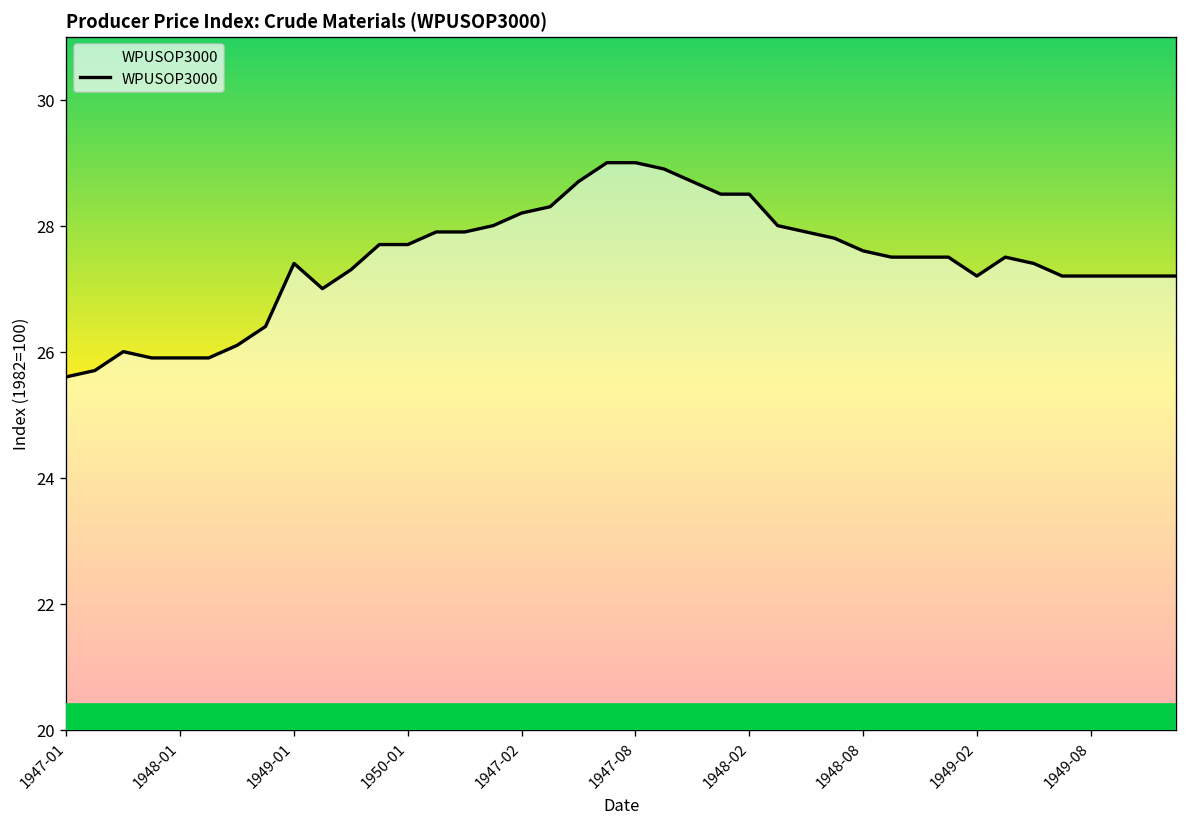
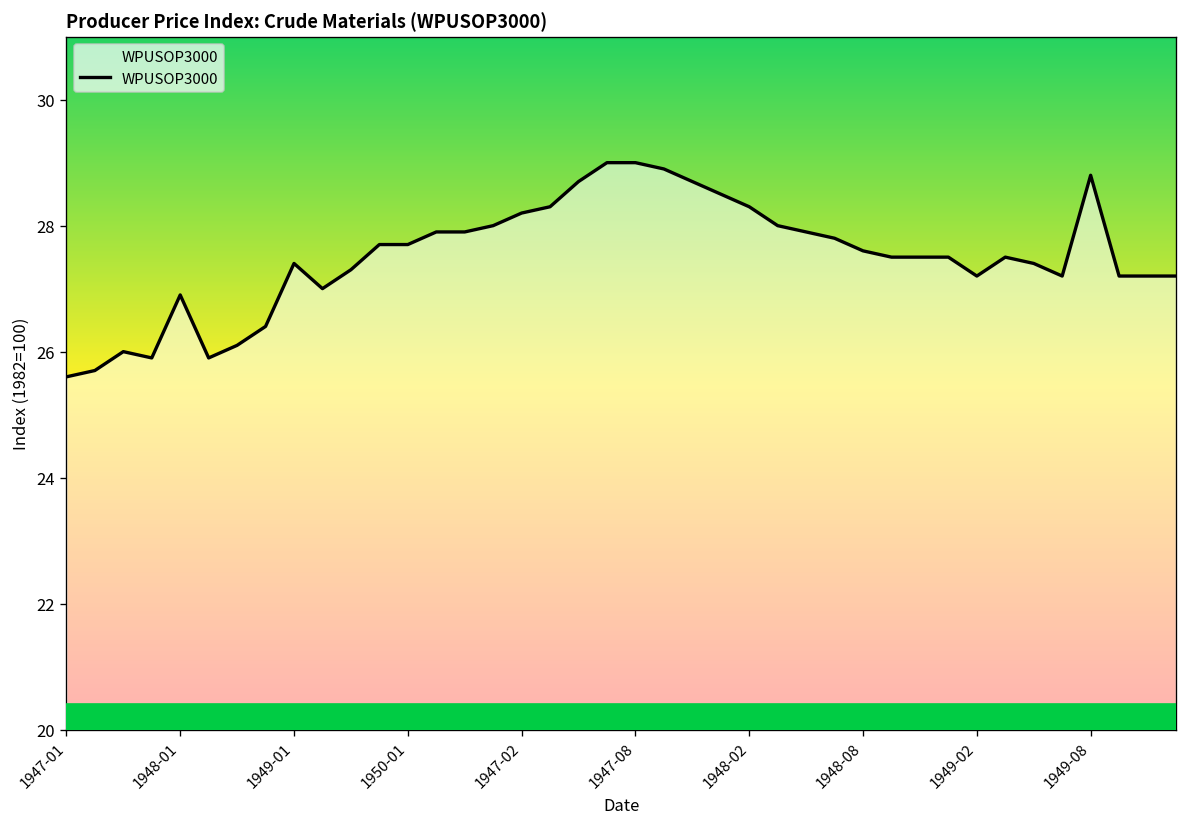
  {
    "1947-01": 25.6,
-   "1948-01": 25.9,
+   "1948-01": 26.9,
    "1949-01": 27.4,
    "1950-01": 27.7,
    "1947-02": 28.2,
    "1947-08": 29.0,
-   "1948-02": 28.5,
+   "1948-02": 28.3,
    "1948-08": 27.6,
    "1949-02": 27.2,
-   "1949-08": 27.2
+   "1949-08": 28.8
  }
